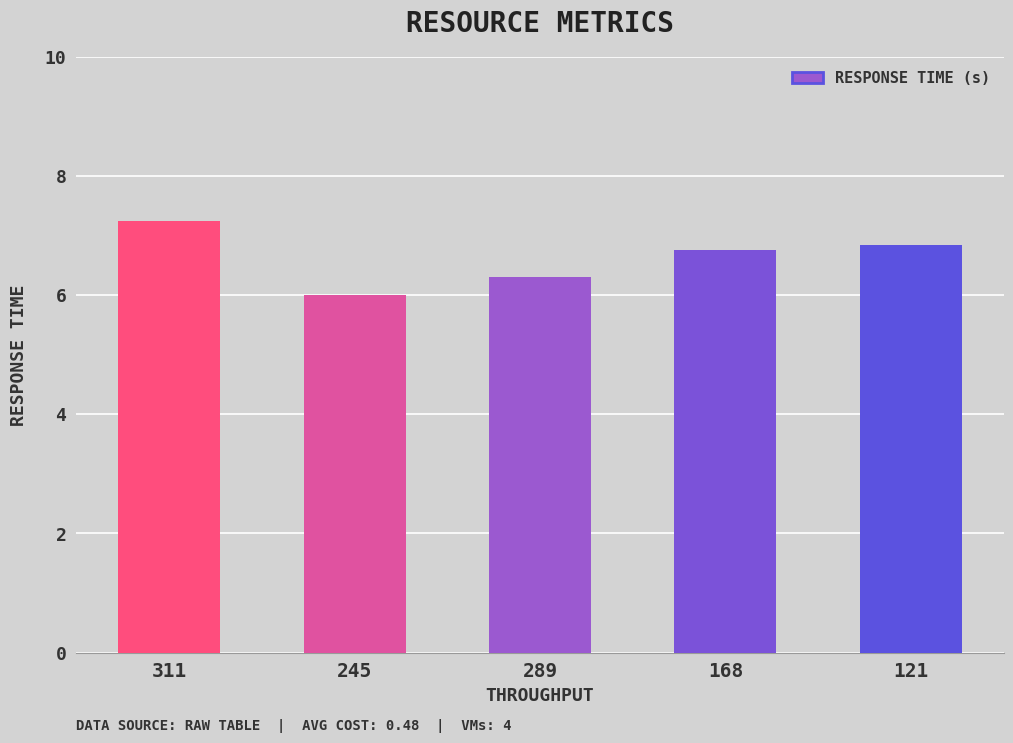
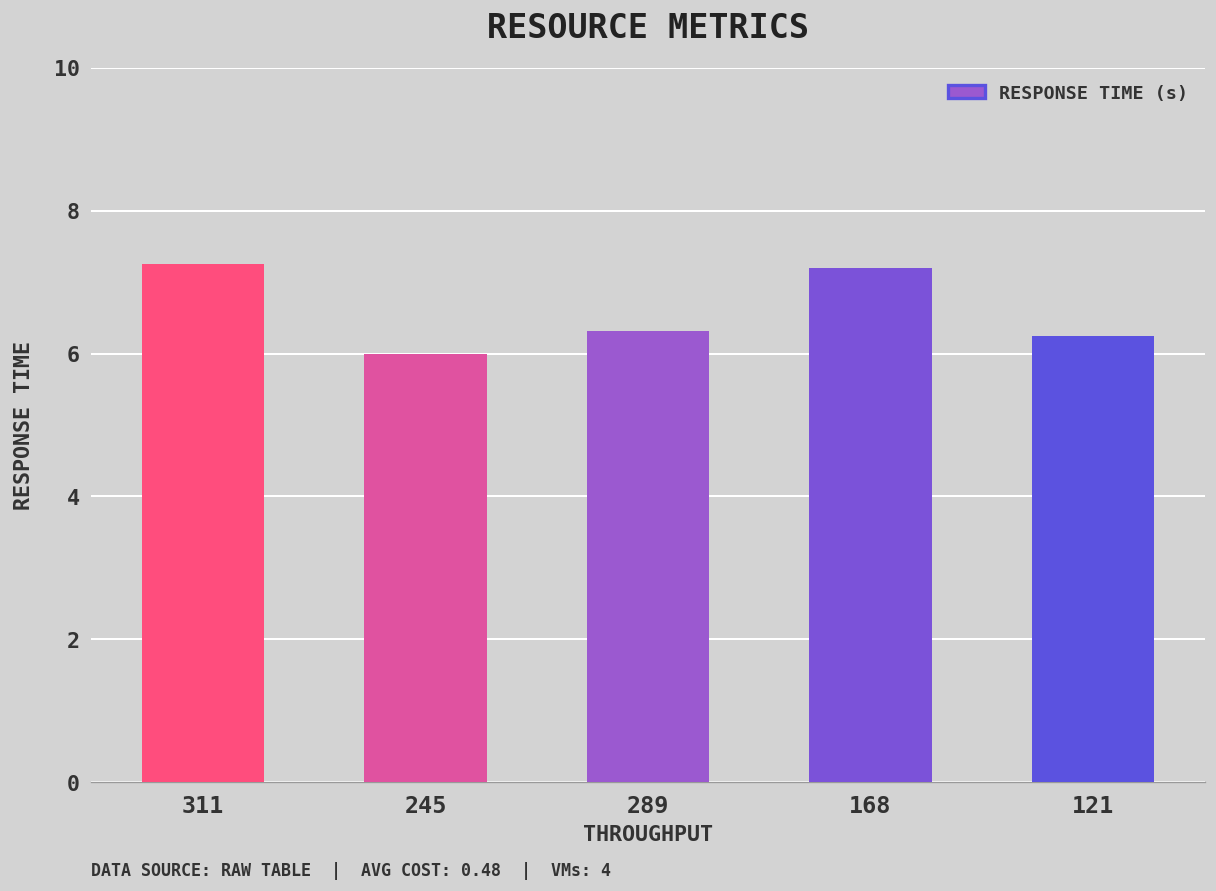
  {
    "311": 7.3,
    "245": 6.0,
    "289": 6.3,
-   "168": 6.8,
-   "121": 6.8
+   "168": 7.2,
+   "121": 6.3
  }
